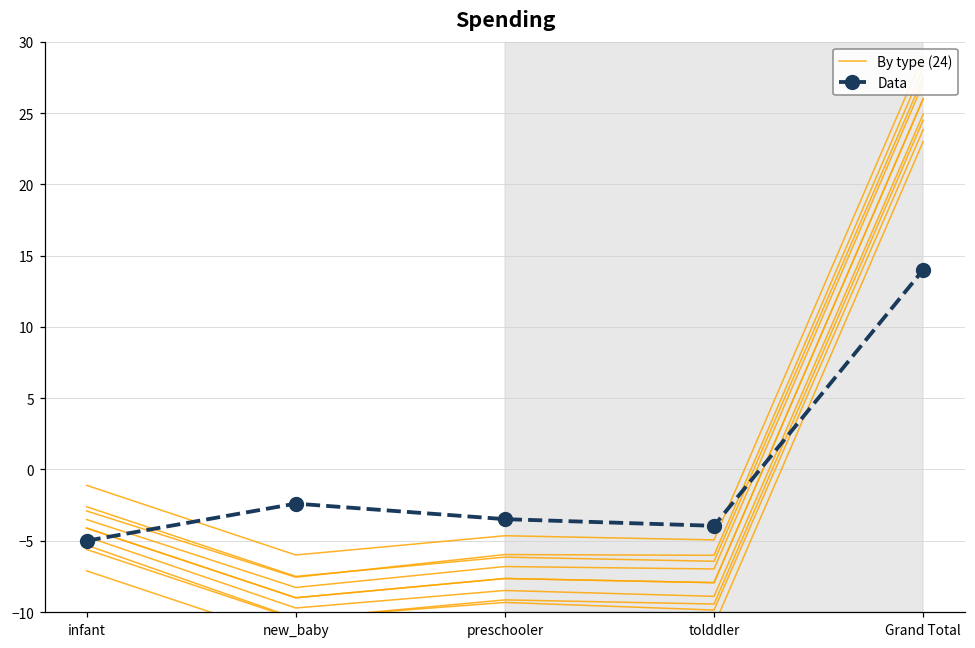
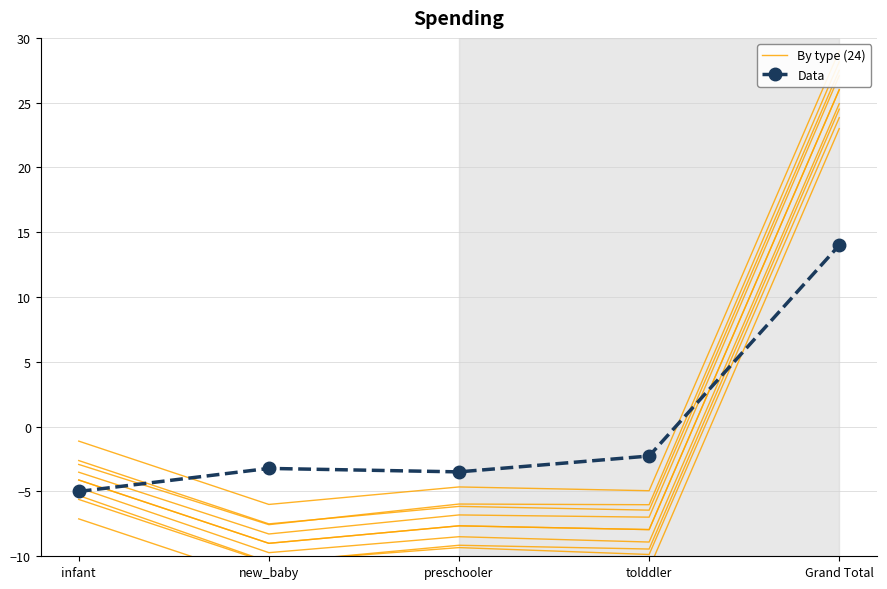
  {
    "Data": {
      "infant": -5.0,
-     "new_baby": -2.4,
+     "new_baby": -3.2,
      "preschooler": -3.5,
-     "tolddler": -4.0,
+     "tolddler": -2.3,
      "Grand Total": 14.0
    }
  }
